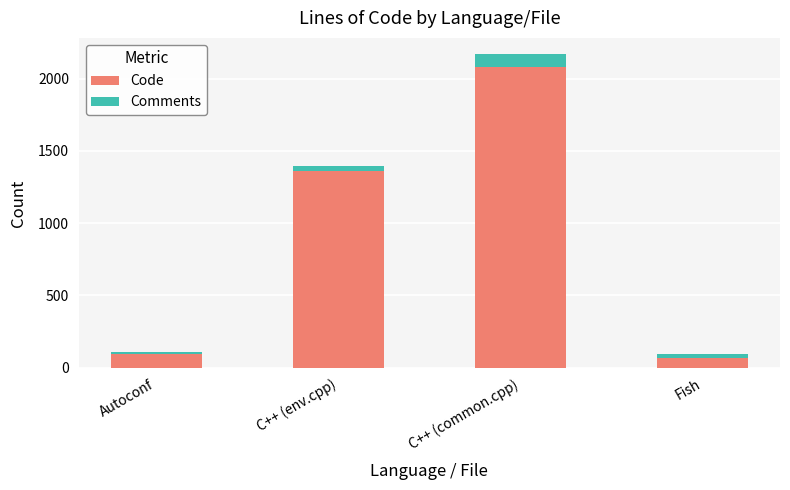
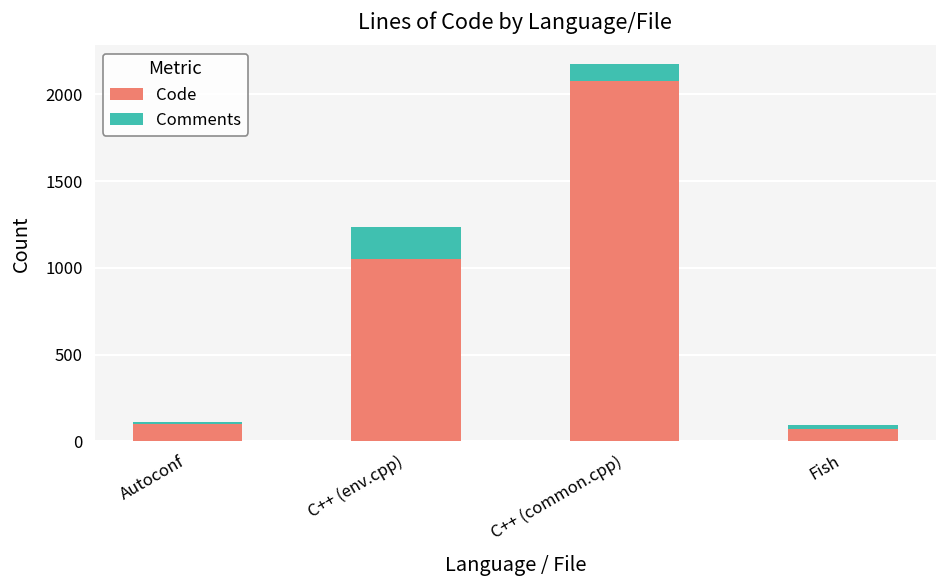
  {
    "Code": {
      "Autoconf": 100,
-     "C++ (env.cpp)": 1360,
+     "C++ (env.cpp)": 1050,
      "C++ (common.cpp)": 2080,
      "Fish": 70
    },
    "Comments": {
-     "C++ (env.cpp)": 30,
+     "C++ (env.cpp)": 190,
      "C++ (common.cpp)": 100,
      "Fish": 20
    }
  }
